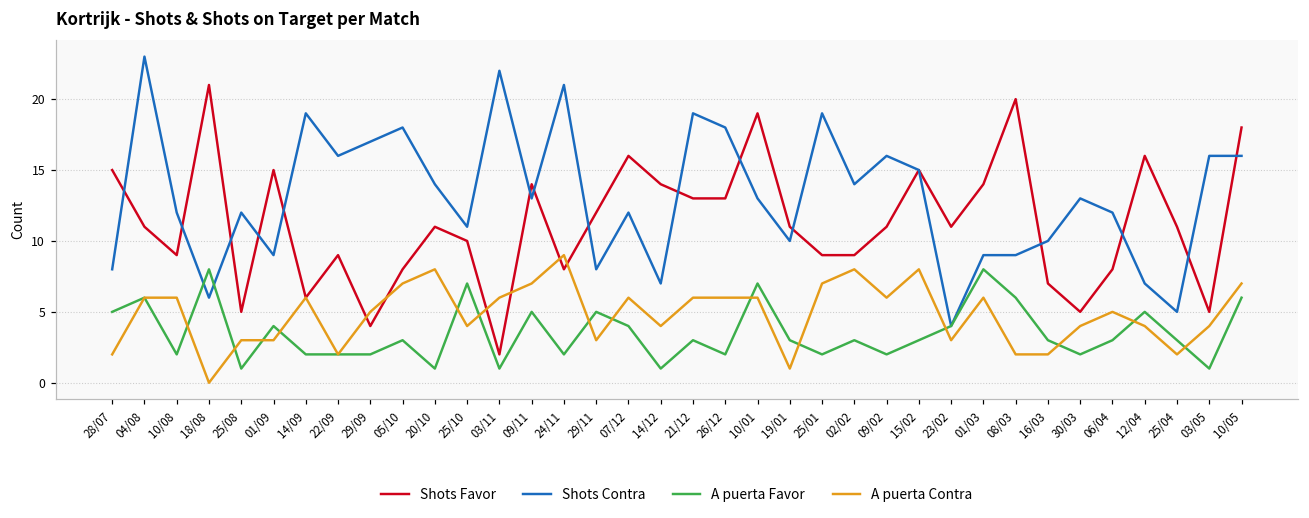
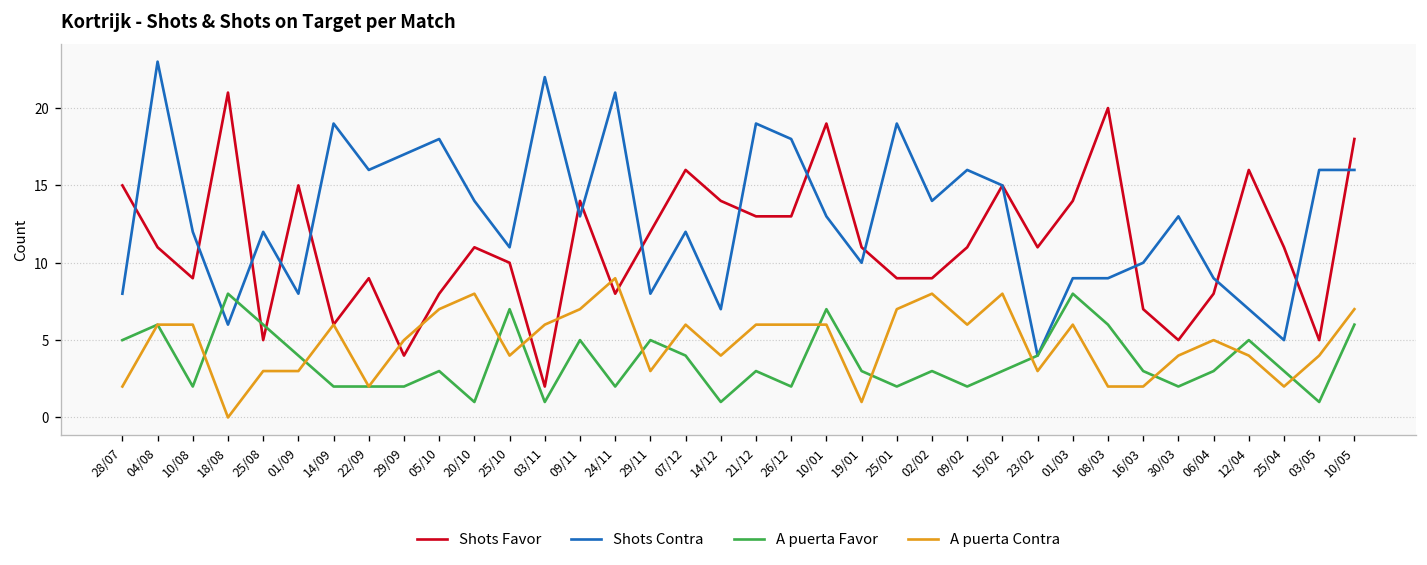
  {
    "Shots Favor": {
      "28/07": 15,
      "04/08": 11,
      "10/08": 9,
      "18/08": 21,
      "25/08": 5,
      "01/09": 15,
      "22/09": 9,
      "29/09": 4,
      "05/10": 8,
      "20/10": 11,
      "25/10": 10,
      "03/11": 2,
      "09/11": 14,
      "24/11": 8,
      "29/11": 12,
      "07/12": 16,
      "14/12": 14,
      "21/12": 13,
      "26/12": 13,
      "10/01": 19,
      "19/01": 11,
      "25/01": 9,
      "02/02": 9,
      "09/02": 11,
      "23/02": 11,
      "01/03": 14,
      "08/03": 20,
      "16/03": 7,
      "30/03": 5,
      "06/04": 8,
      "12/04": 16,
      "25/04": 11,
      "03/05": 5,
      "10/05": 18
    },
    "Shots Contra": {
      "28/07": 8,
      "04/08": 23,
      "10/08": 12,
      "18/08": 6,
      "25/08": 12,
-     "01/09": 9,
+     "01/09": 8,
      "14/09": 19,
      "22/09": 16,
      "29/09": 17,
      "05/10": 18,
      "20/10": 14,
      "25/10": 11,
      "03/11": 22,
      "09/11": 13,
      "24/11": 21,
      "29/11": 8,
      "07/12": 12,
      "14/12": 7,
      "21/12": 19,
      "26/12": 18,
      "10/01": 13,
      "19/01": 10,
      "25/01": 19,
      "02/02": 14,
      "09/02": 16,
      "01/03": 9,
      "08/03": 9,
      "16/03": 10,
      "30/03": 13,
-     "06/04": 12,
+     "06/04": 9,
      "12/04": 7,
      "25/04": 5,
      "03/05": 16,
      "10/05": 16
    },
    "A puerta Favor": {
      "28/07": 5,
      "10/08": 2,
      "18/08": 8,
-     "25/08": 1,
+     "25/08": 6,
      "01/09": 4,
      "14/09": 2,
      "29/09": 2,
      "05/10": 3,
      "20/10": 1,
      "25/10": 7,
      "03/11": 1,
      "09/11": 5,
      "24/11": 2,
      "29/11": 5,
      "07/12": 4,
      "14/12": 1,
      "21/12": 3,
      "26/12": 2,
      "10/01": 7,
      "19/01": 3,
      "25/01": 2,
      "02/02": 3,
      "09/02": 2,
      "15/02": 3,
      "01/03": 8,
      "08/03": 6,
      "16/03": 3,
      "30/03": 2,
      "06/04": 3,
      "12/04": 5,
      "25/04": 3,
      "03/05": 1,
      "10/05": 6
    },
    "A puerta Contra": {
      "28/07": 2,
      "10/08": 6,
      "18/08": 0,
      "25/08": 3,
      "01/09": 3,
      "29/09": 5,
      "05/10": 7,
      "20/10": 8,
      "25/10": 4,
      "03/11": 6,
      "09/11": 7,
      "24/11": 9,
      "29/11": 3,
      "07/12": 6,
      "14/12": 4,
      "21/12": 6,
      "26/12": 6,
      "10/01": 6,
      "19/01": 1,
      "25/01": 7,
      "02/02": 8,
      "09/02": 6,
      "15/02": 8,
      "23/02": 3,
      "01/03": 6,
      "08/03": 2,
      "16/03": 2,
      "30/03": 4,
      "06/04": 5,
      "12/04": 4,
      "25/04": 2,
      "03/05": 4,
      "10/05": 7
    }
  }
